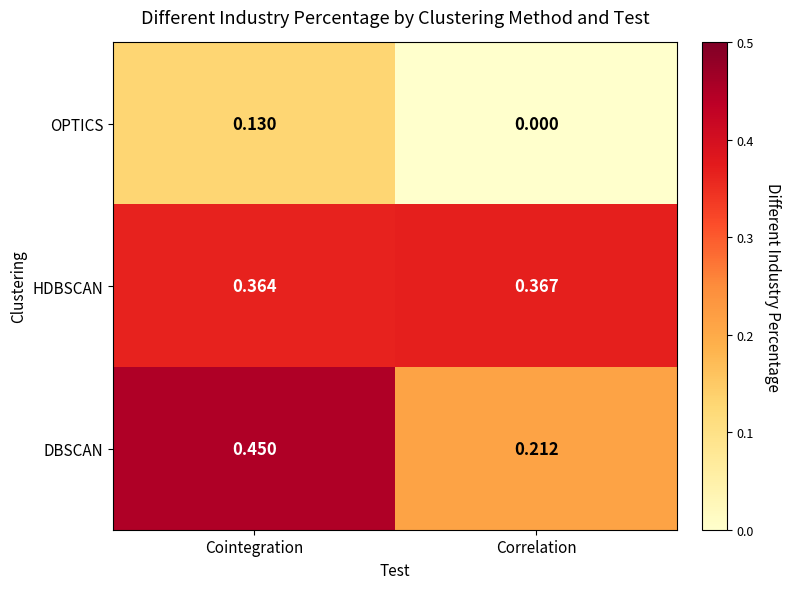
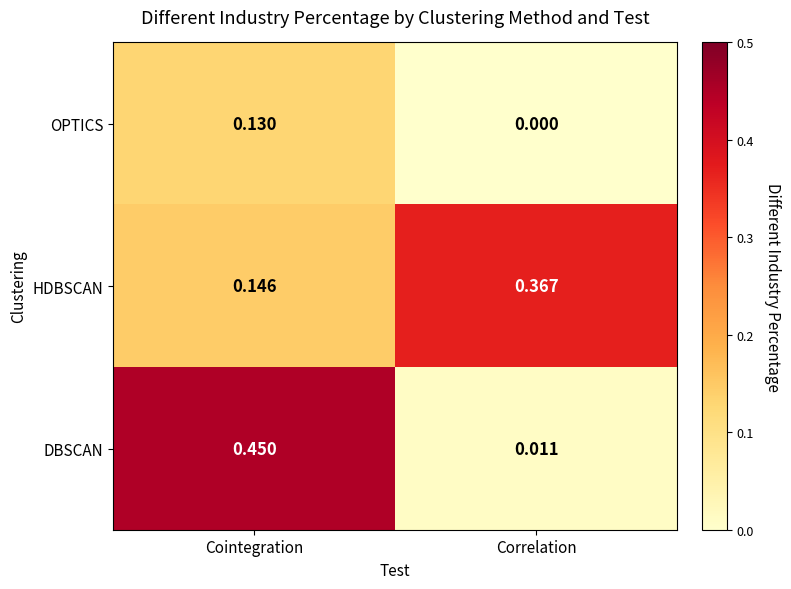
  {
    "OPTICS": {
      "Cointegration": 0.130,
      "Correlation": 0.000
    },
    "HDBSCAN": {
-     "Cointegration": 0.364,
+     "Cointegration": 0.146,
      "Correlation": 0.367
    },
    "DBSCAN": {
      "Cointegration": 0.450,
-     "Correlation": 0.212
+     "Correlation": 0.011
    }
  }
